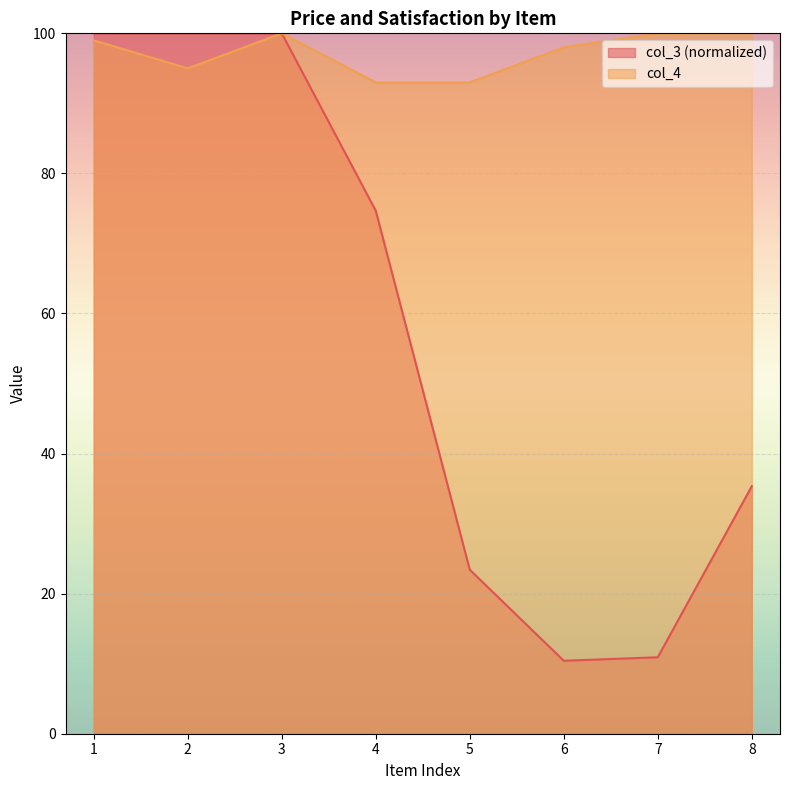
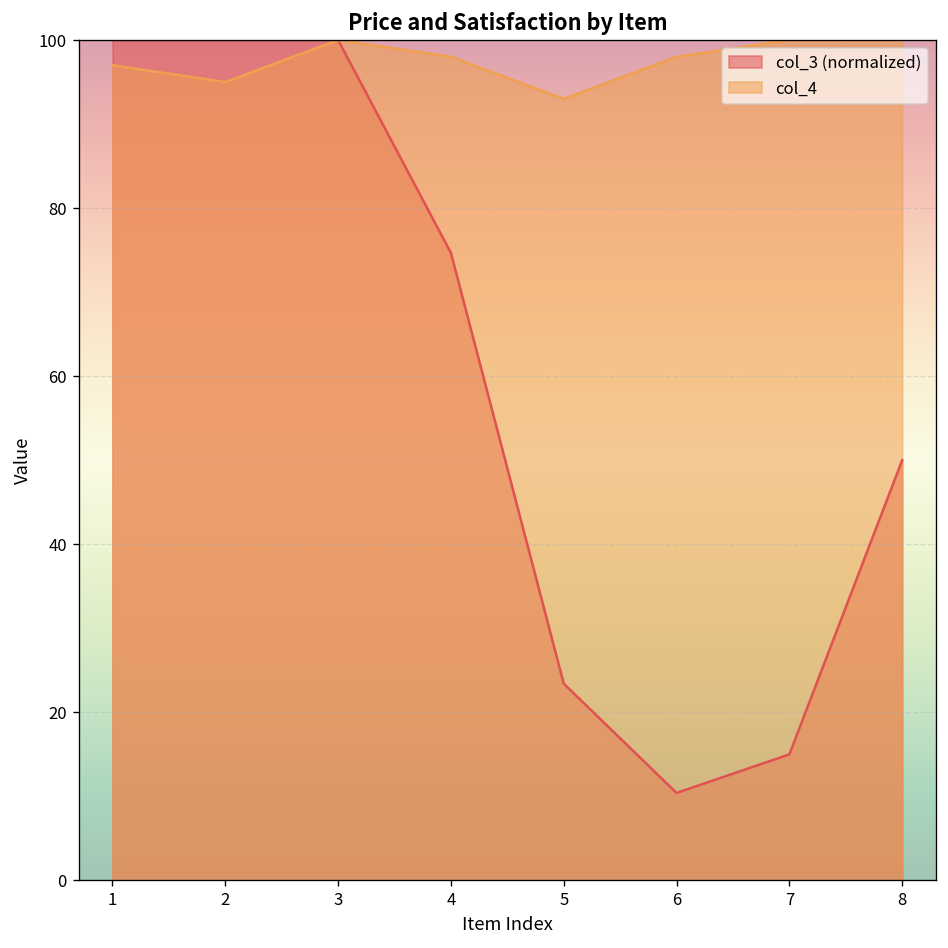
  {
    "col_3 (normalized)": {
      "1": 100,
      "2": 100,
      "4": 75,
      "5": 23,
      "6": 10,
-     "7": 11,
-     "8": 35
+     "7": 15,
+     "8": 50
    },
    "col_4": {
-     "1": 99,
+     "1": 97,
      "2": 95,
-     "4": 93,
+     "4": 98,
      "5": 93,
      "6": 98,
      "7": 100,
      "8": 100
    }
  }
